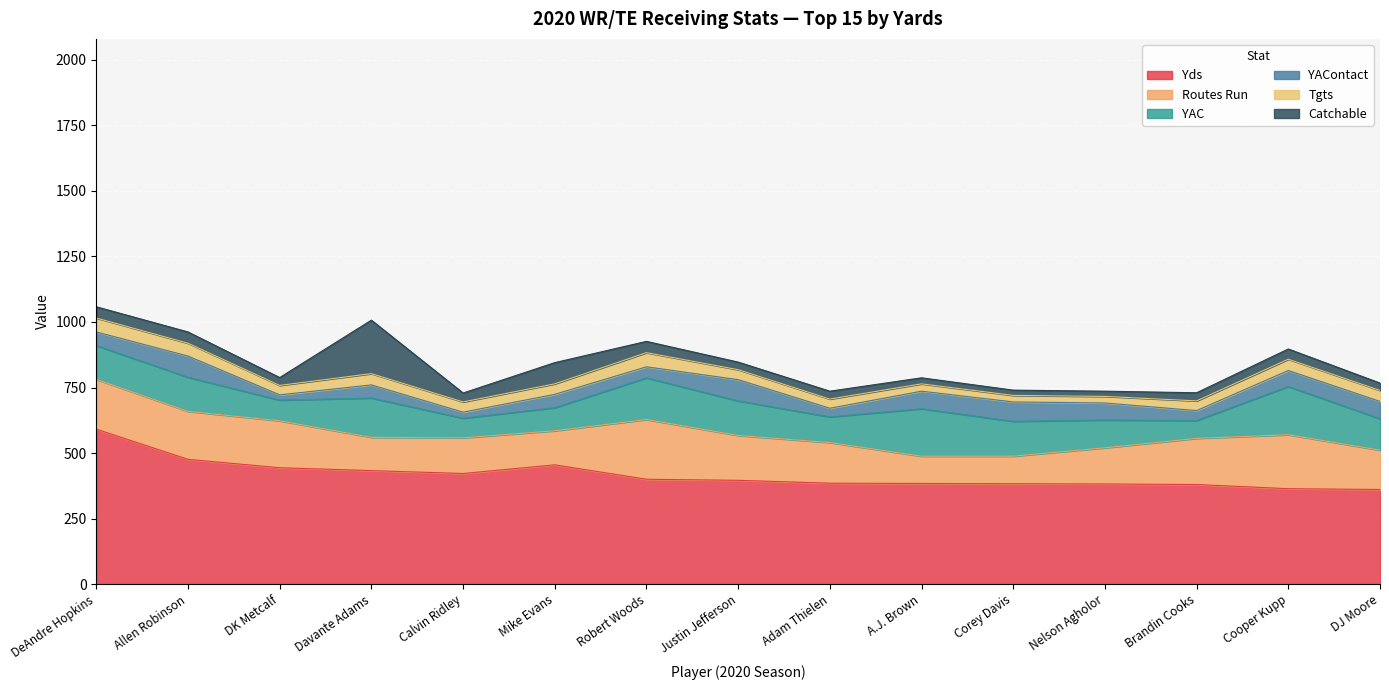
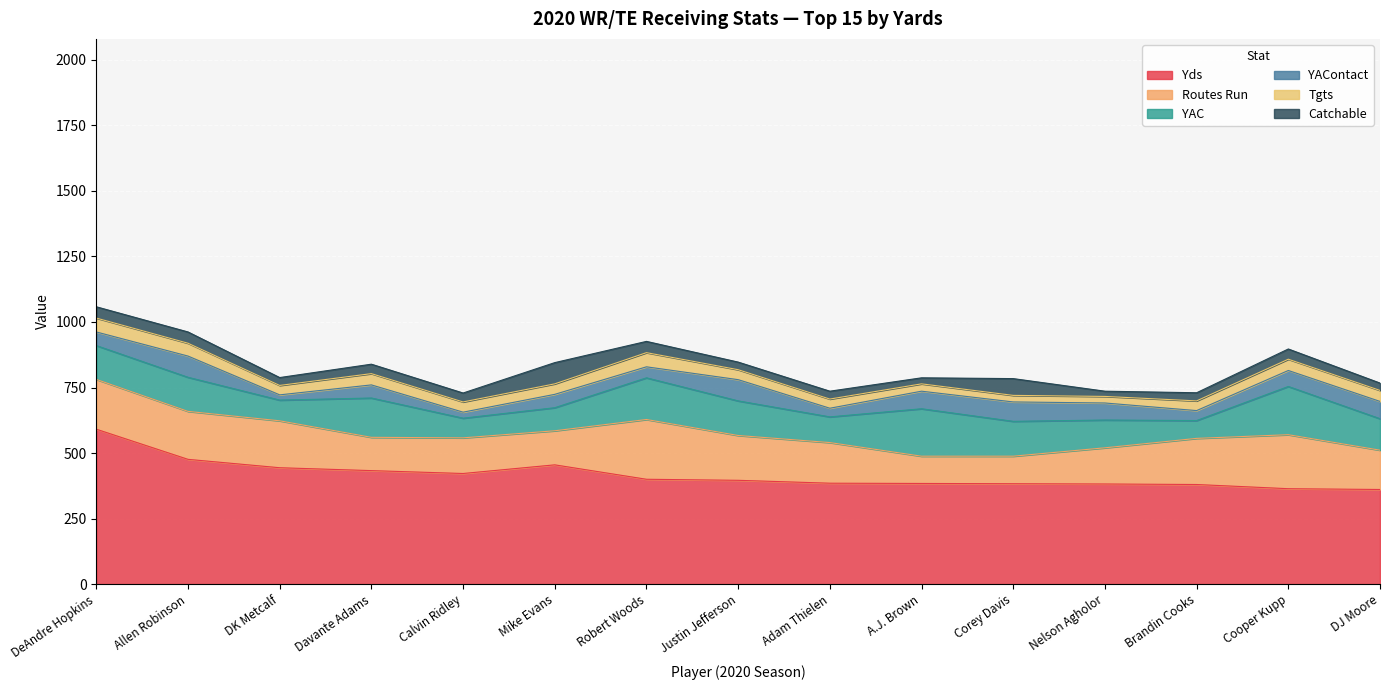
  {
    "Yds": {
      "DeAndre Hopkins": 590,
      "Allen Robinson": 480,
      "DK Metcalf": 440,
      "Davante Adams": 430,
      "Calvin Ridley": 420,
      "Mike Evans": 460,
      "Robert Woods": 400,
      "Justin Jefferson": 400,
      "Adam Thielen": 390,
      "A.J. Brown": 380,
      "Corey Davis": 380,
      "Nelson Agholor": 380,
      "Brandin Cooks": 380,
      "Cooper Kupp": 360,
      "DJ Moore": 360
    },
    "Catchable": {
      "DeAndre Hopkins": 40,
      "Allen Robinson": 40,
      "DK Metcalf": 30,
-     "Davante Adams": 200,
+     "Davante Adams": 40,
      "Calvin Ridley": 30,
      "Mike Evans": 80,
      "Robert Woods": 40,
      "Justin Jefferson": 30,
      "Adam Thielen": 30,
      "A.J. Brown": 20,
-     "Corey Davis": 20,
+     "Corey Davis": 60,
      "Nelson Agholor": 20,
      "Brandin Cooks": 30,
      "Cooper Kupp": 40,
      "DJ Moore": 30
    }
  }
